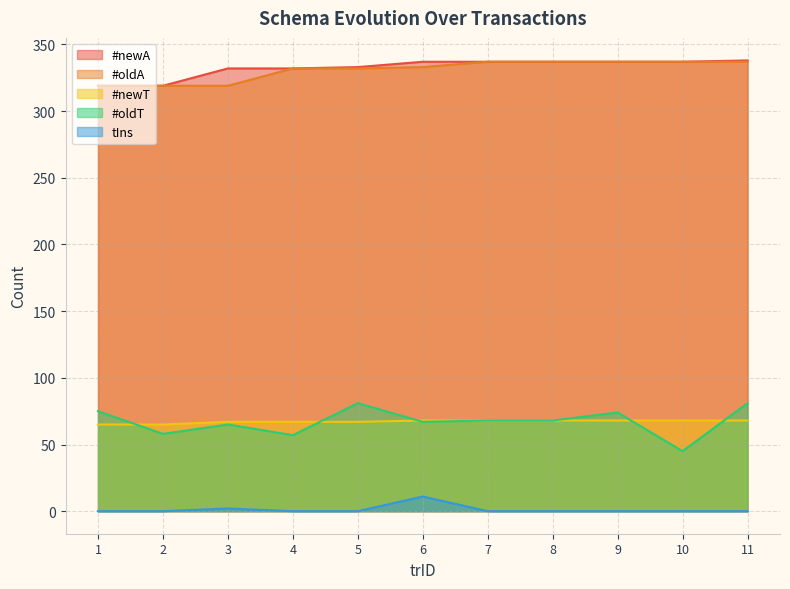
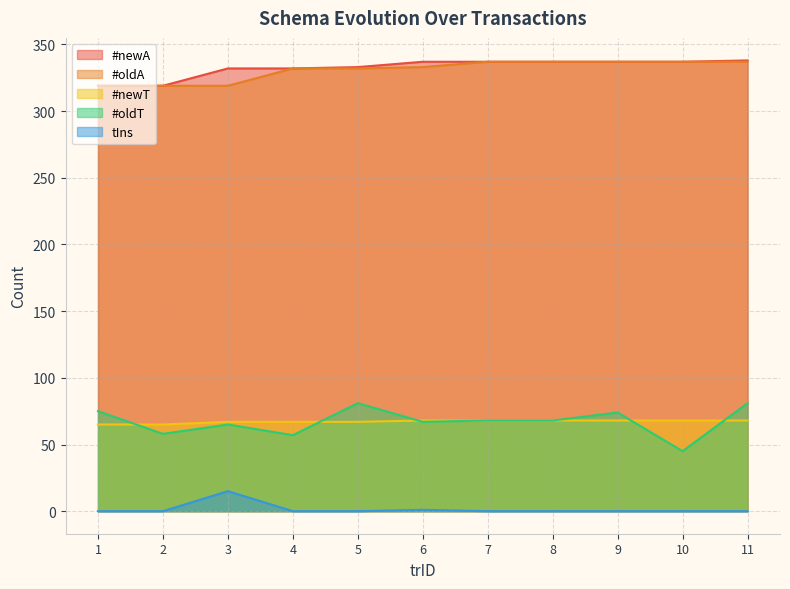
  {
    "#oldT": {
      "1": 75,
      "2": 58,
      "3": 65,
      "4": 57,
      "5": 81,
      "9": 74,
      "10": 45,
      "11": 81
    },
    "tIns": {
      "1": 0,
      "2": 0,
-     "3": 2,
+     "3": 15,
      "4": 0,
      "5": 0,
-     "6": 11,
+     "6": 1,
      "7": 0,
      "8": 0,
      "9": 0,
      "10": 0,
      "11": 0
    }
  }
